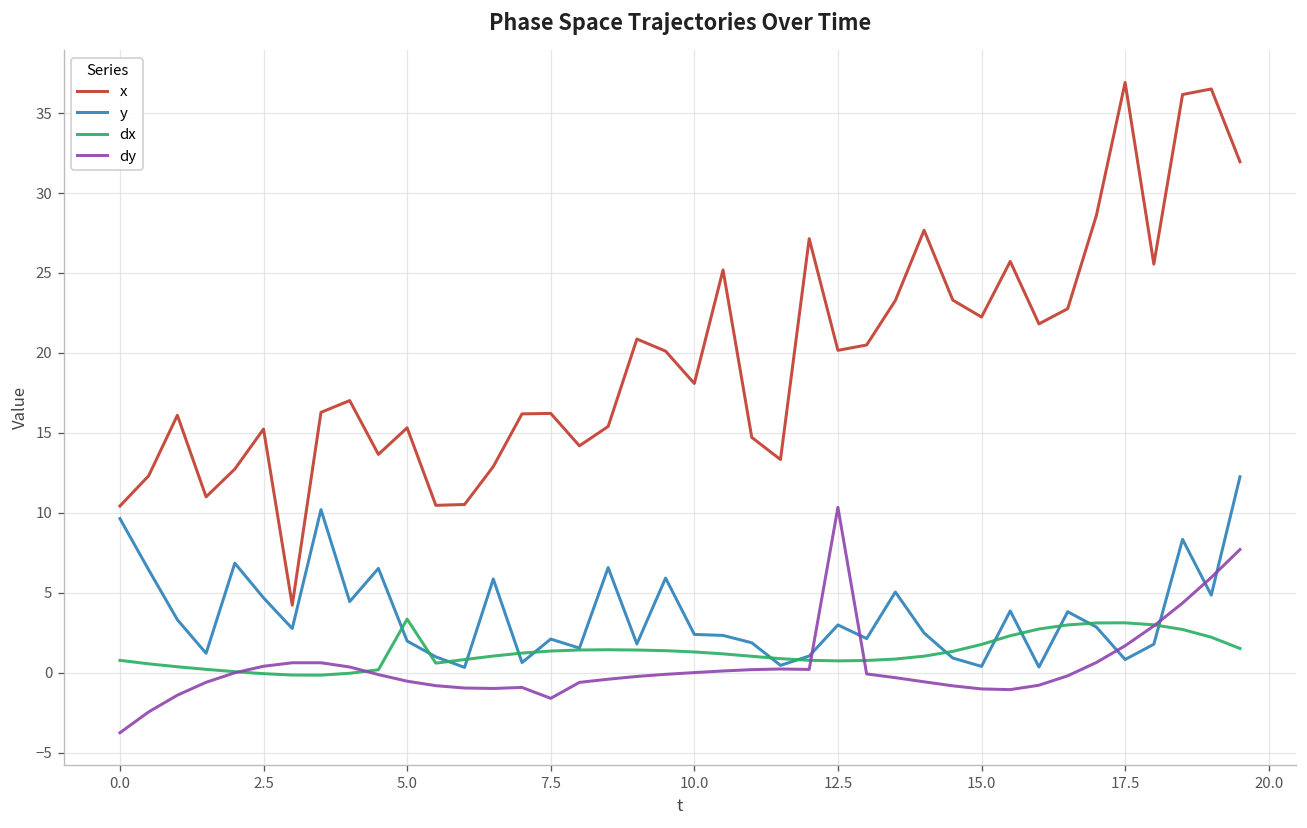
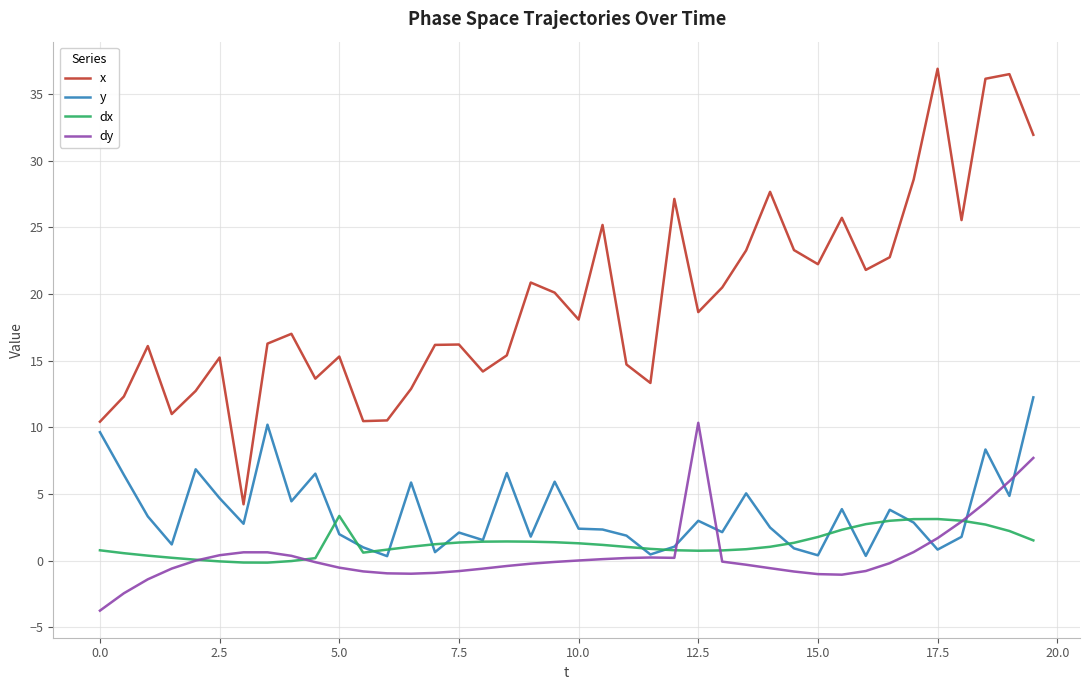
  {
    "x": {
      "0.0": 10.4,
      "2.5": 15.2,
      "5.0": 15.3,
      "7.5": 16.2,
      "10.0": 18.1,
-     "12.5": 20.2,
+     "12.5": 18.6,
      "15.0": 22.2,
      "17.5": 36.9
    },
    "y": {
      "0.0": 9.6,
      "2.5": 4.7,
      "5.0": 2.0,
      "7.5": 2.1,
      "10.0": 2.4,
      "12.5": 3.0,
      "15.0": 0.4,
      "17.5": 0.8
    },
    "dx": {
      "0.0": 0.8,
      "2.5": -0.1,
      "5.0": 3.4,
      "7.5": 1.4,
      "10.0": 1.3,
      "12.5": 0.7,
      "15.0": 1.8,
      "17.5": 3.1
    },
    "dy": {
      "0.0": -3.8,
      "2.5": 0.4,
      "5.0": -0.5,
-     "7.5": -1.6,
+     "7.5": -0.8,
      "10.0": 0.0,
      "12.5": 10.3,
      "15.0": -1.0,
      "17.5": 1.7
    }
  }
